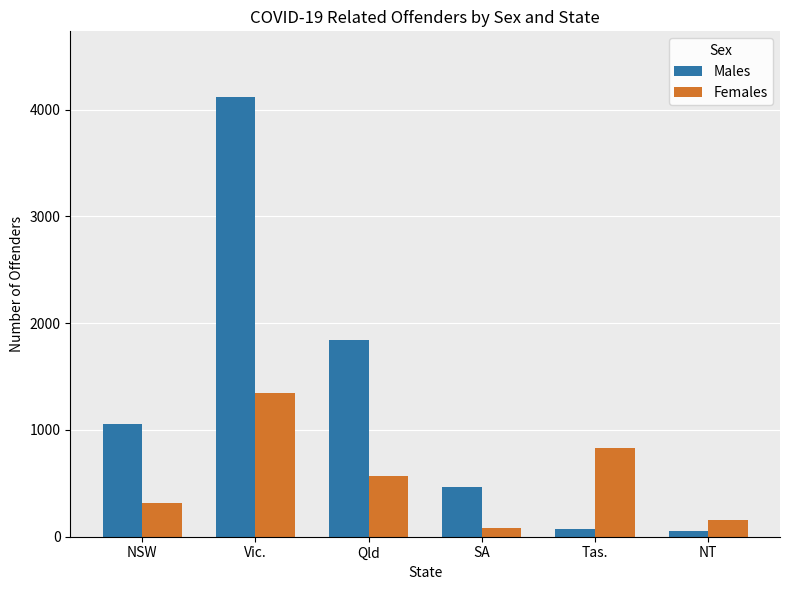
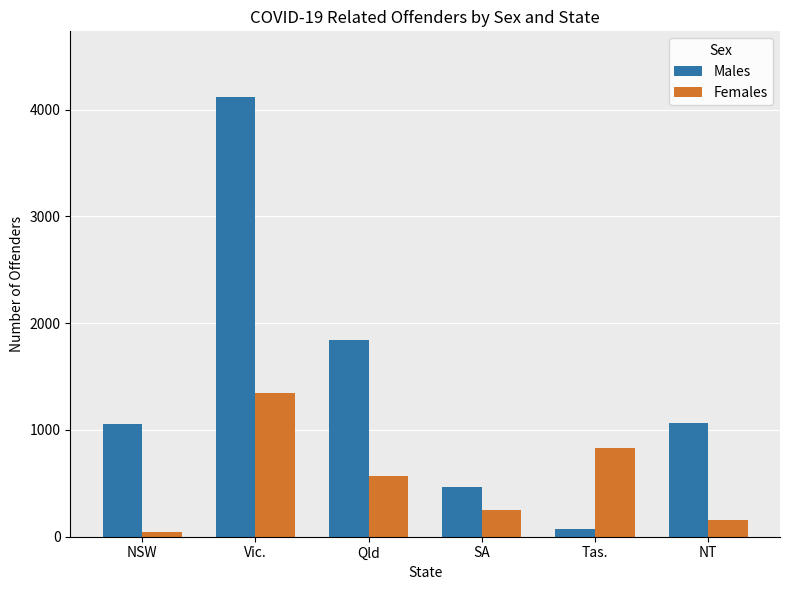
  {
    "Males": {
      "NSW": 1060,
      "Vic.": 4120,
      "Qld": 1850,
      "SA": 460,
      "Tas.": 80,
-     "NT": 50
+     "NT": 1070
    },
    "Females": {
-     "NSW": 310,
+     "NSW": 40,
      "Vic.": 1340,
      "Qld": 570,
-     "SA": 80,
+     "SA": 250,
      "Tas.": 830,
      "NT": 150
    }
  }
